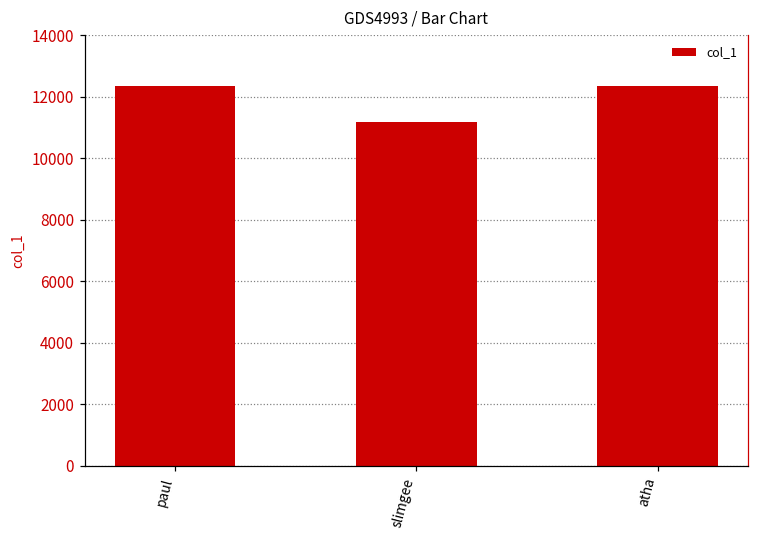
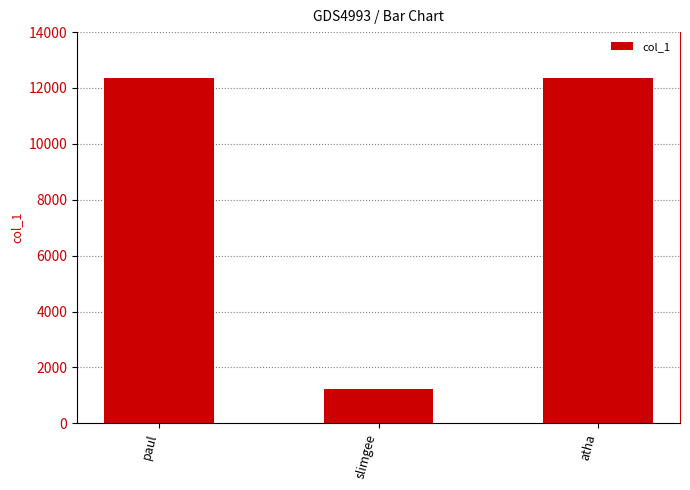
  {
    "paul": 12300,
-   "slimgee": 11200,
+   "slimgee": 1200,
    "atha": 12300
  }
